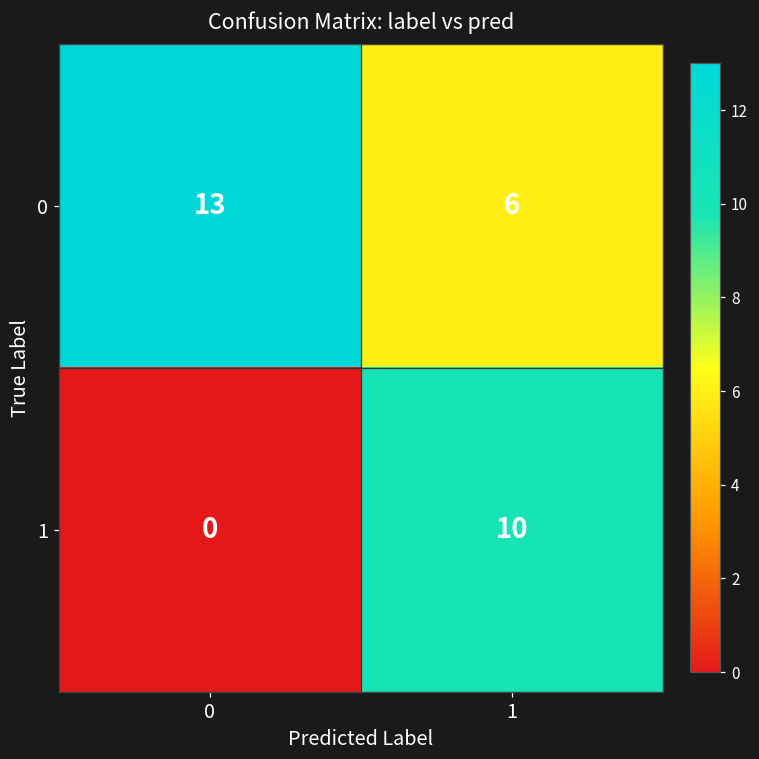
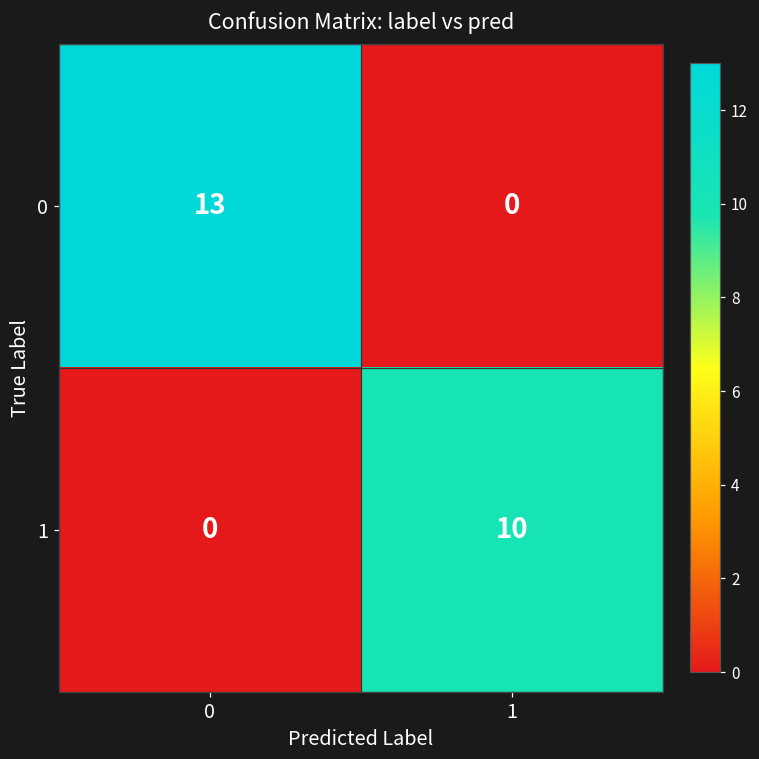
  {
    "0": {
      "0": 13,
-     "1": 6
+     "1": 0
    },
    "1": {
      "0": 0,
      "1": 10
    }
  }
